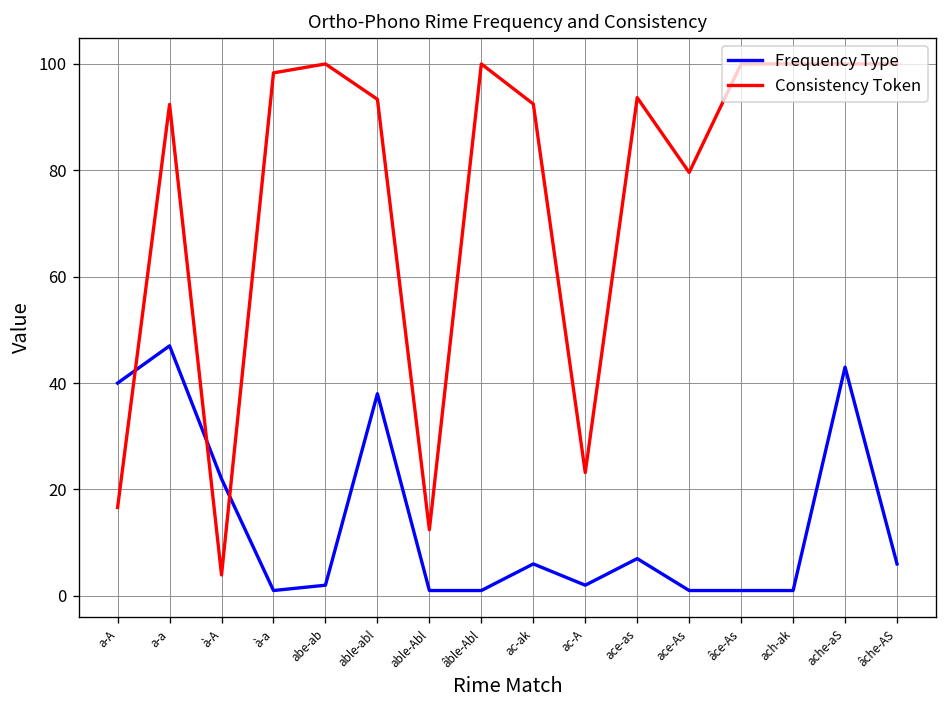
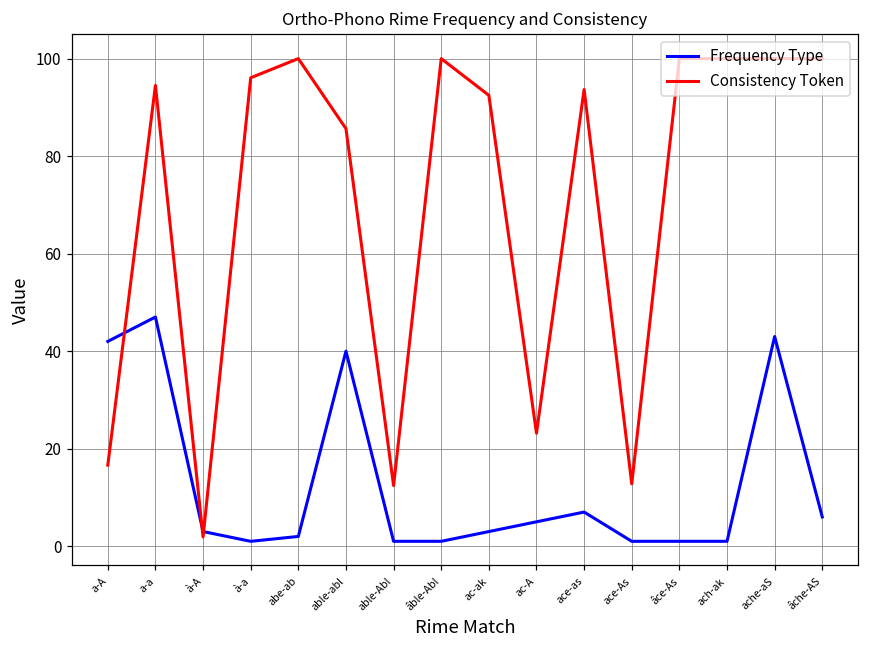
  {
    "Frequency Type": {
-     "a-A": 40,
+     "a-A": 42,
      "a-a": 47,
-     "à-A": 22,
+     "à-A": 3,
      "à-a": 1,
      "abe-ab": 2,
-     "able-abl": 38,
+     "able-abl": 40,
      "able-Abl": 1,
      "âble-Abl": 1,
-     "ac-ak": 6,
-     "ac-A": 2,
+     "ac-ak": 3,
+     "ac-A": 5,
      "ace-as": 7,
      "ace-As": 1,
      "âce-As": 1,
      "ach-ak": 1,
      "ache-aS": 43,
      "âche-AS": 6
    },
    "Consistency Token": {
      "a-A": 17,
-     "a-a": 92,
-     "à-A": 4,
-     "à-a": 98,
+     "a-a": 95,
+     "à-A": 2,
+     "à-a": 96,
      "abe-ab": 100,
-     "able-abl": 93,
+     "able-abl": 86,
      "able-Abl": 12,
      "âble-Abl": 100,
      "ac-ak": 92,
      "ac-A": 23,
      "ace-as": 94,
-     "ace-As": 80
+     "ace-As": 13
    }
  }
